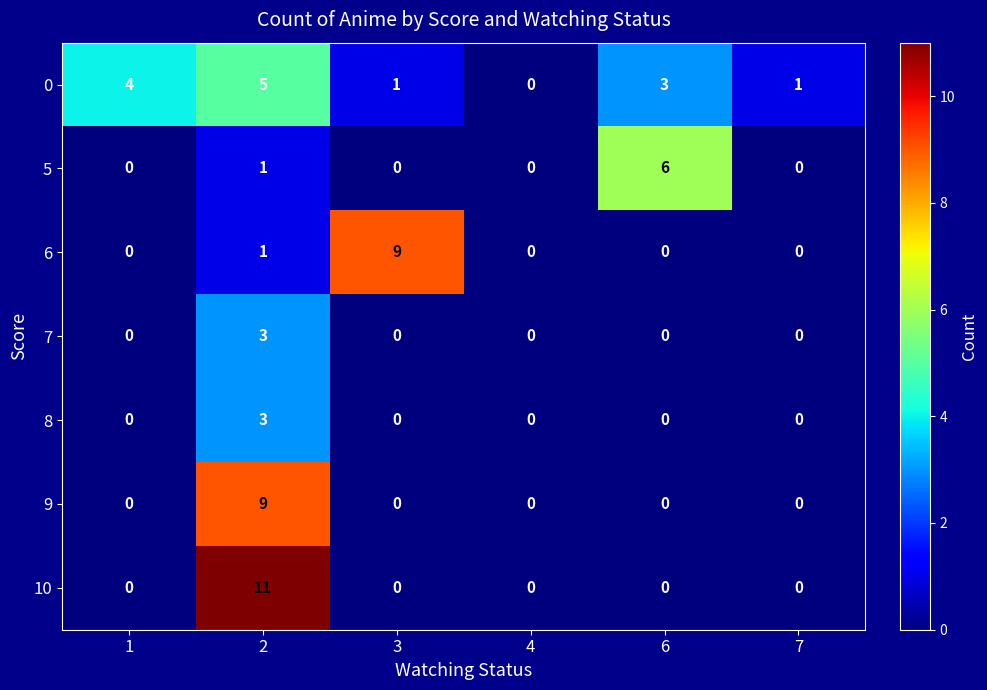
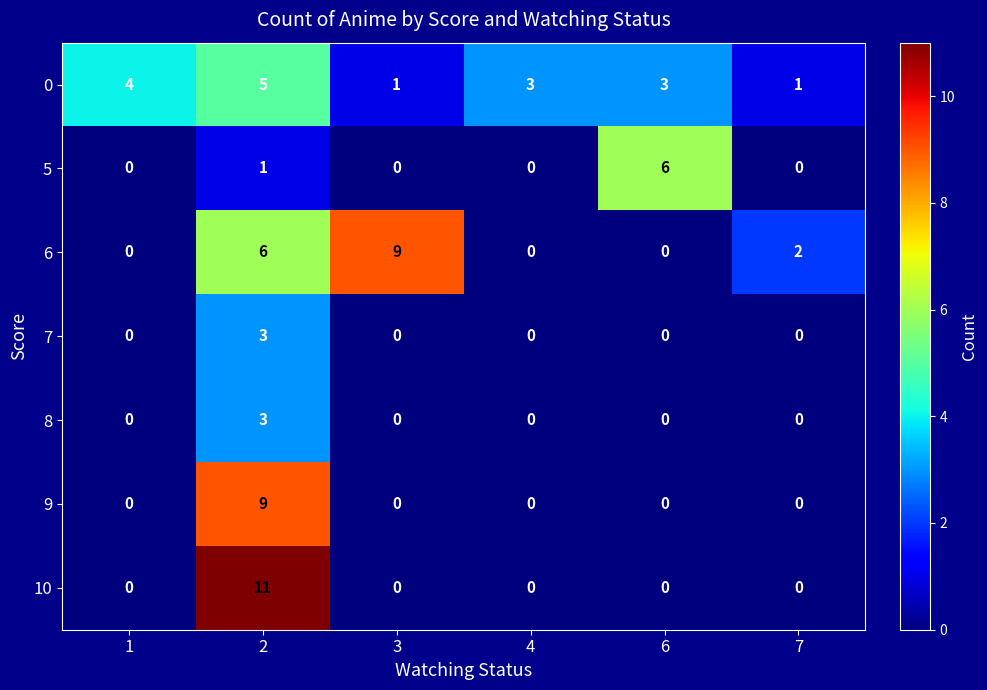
  {
    "0": {
      "1": 4,
      "2": 5,
      "3": 1,
-     "4": 0,
+     "4": 3,
      "6": 3,
      "7": 1
    },
    "5": {
      "1": 0,
      "2": 1,
      "3": 0,
      "4": 0,
      "6": 6,
      "7": 0
    },
    "6": {
      "1": 0,
-     "2": 1,
+     "2": 6,
      "3": 9,
      "4": 0,
      "6": 0,
-     "7": 0
+     "7": 2
    },
    "7": {
      "1": 0,
      "2": 3,
      "3": 0,
      "4": 0,
      "6": 0,
      "7": 0
    },
    "8": {
      "1": 0,
      "2": 3,
      "3": 0,
      "4": 0,
      "6": 0,
      "7": 0
    },
    "9": {
      "1": 0,
      "2": 9,
      "3": 0,
      "4": 0,
      "6": 0,
      "7": 0
    },
    "10": {
      "1": 0,
      "2": 11,
      "3": 0,
      "4": 0,
      "6": 0,
      "7": 0
    }
  }
